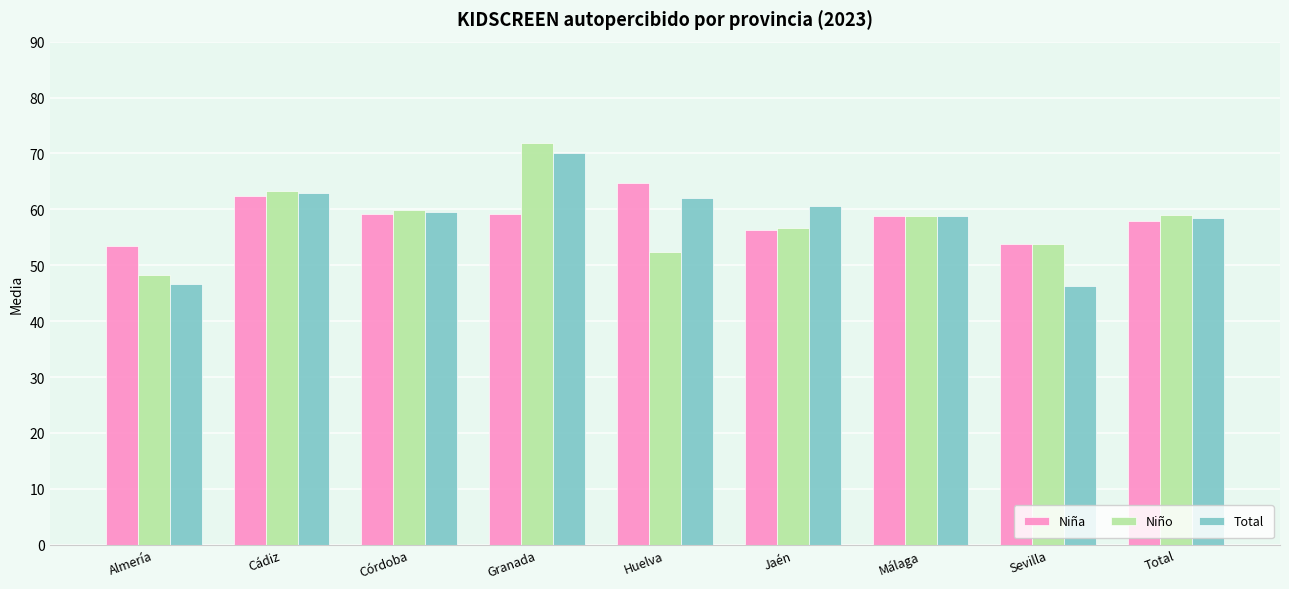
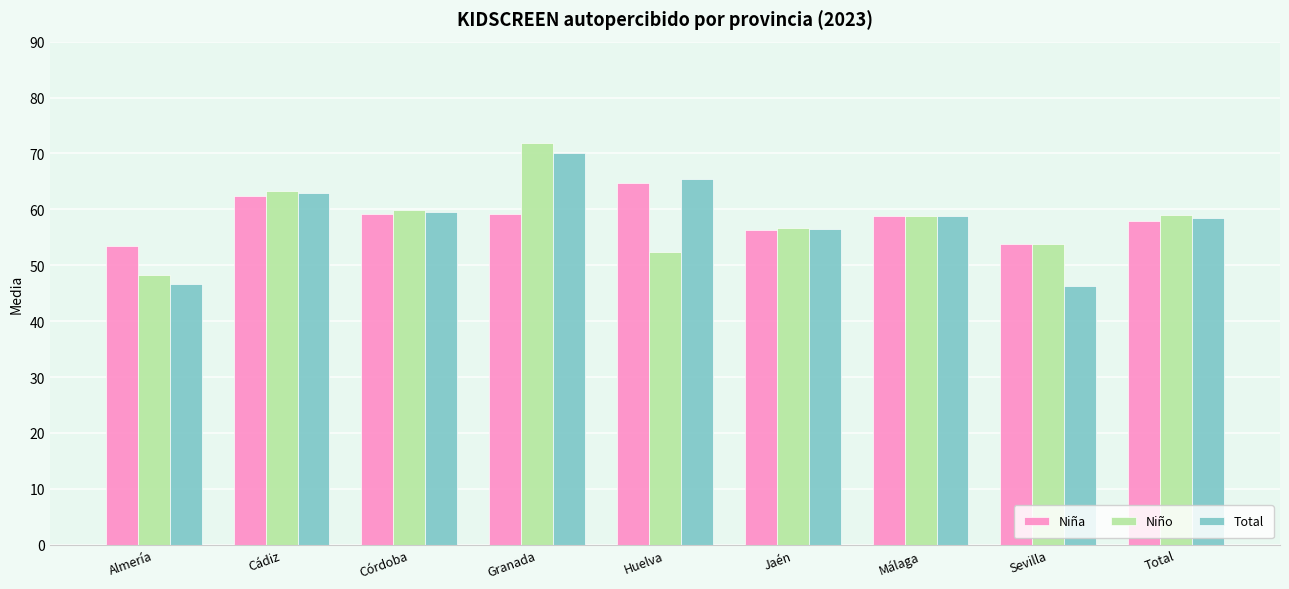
  {
    "Niña": {
      "Almería": 53,
      "Cádiz": 62,
      "Córdoba": 59,
      "Granada": 59,
      "Huelva": 65,
      "Jaén": 56,
      "Málaga": 59,
      "Sevilla": 54,
      "Total": 58
    },
    "Niño": {
      "Almería": 48,
      "Cádiz": 63,
      "Córdoba": 60,
      "Granada": 72,
      "Huelva": 52,
      "Jaén": 57,
      "Málaga": 59,
      "Sevilla": 54,
      "Total": 59
    },
    "Total": {
      "Almería": 47,
      "Cádiz": 63,
      "Córdoba": 60,
      "Granada": 70,
-     "Huelva": 62,
-     "Jaén": 61,
+     "Huelva": 66,
+     "Jaén": 56,
      "Málaga": 59,
      "Sevilla": 46,
      "Total": 59
    }
  }
